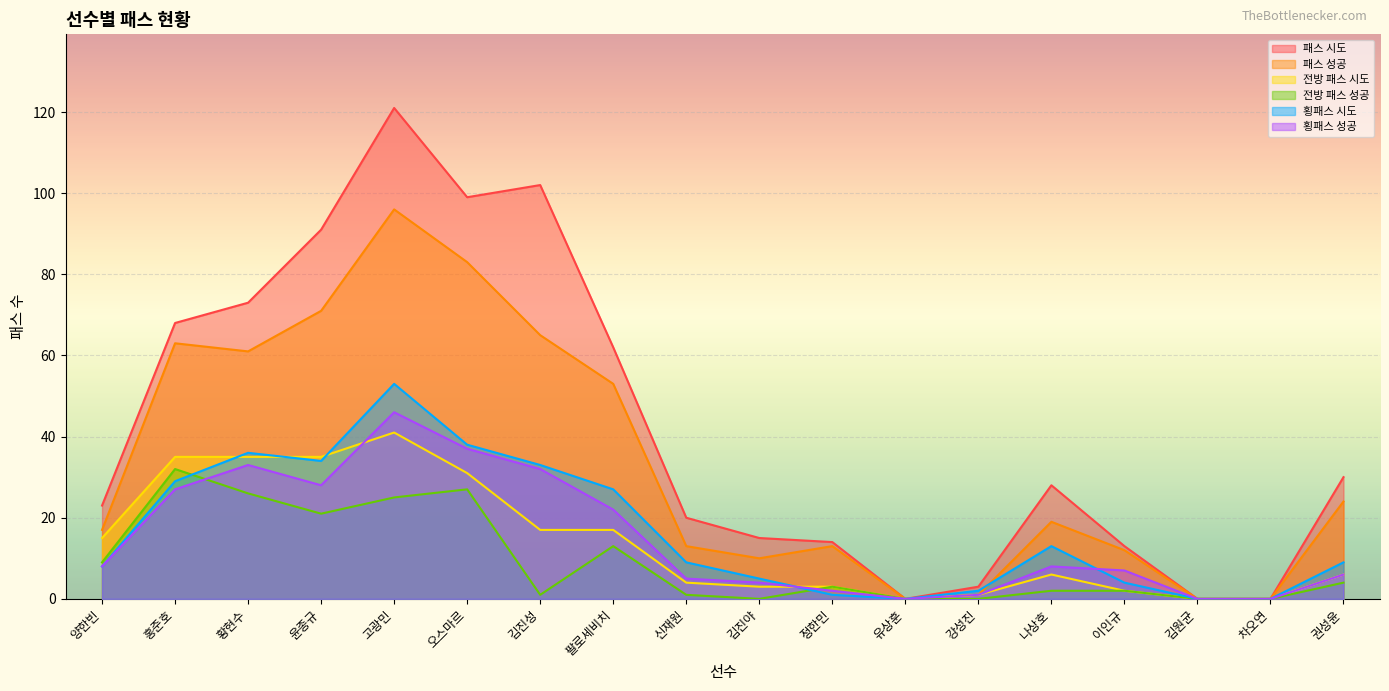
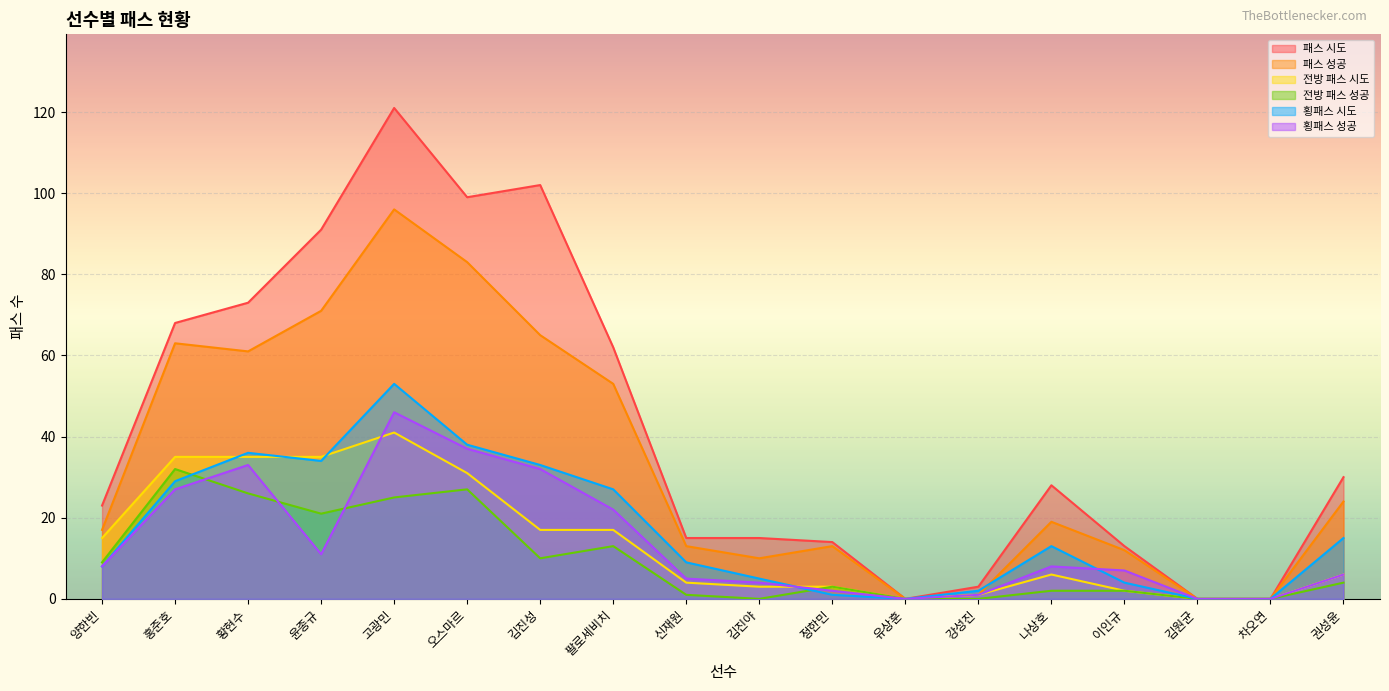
  {
    "패스 시도": {
      "양한빈": 23,
      "홍준호": 68,
      "황현수": 73,
      "윤종규": 91,
      "고광민": 121,
      "오스마르": 99,
      "김진성": 102,
      "팔로세비치": 62,
-     "신재원": 20,
+     "신재원": 15,
      "김진야": 15,
      "정한민": 14,
      "강성진": 3,
      "나상호": 28,
      "이인규": 13,
      "권성윤": 30
    },
    "전방 패스 성공": {
      "양한빈": 9,
      "홍준호": 32,
      "황현수": 26,
      "윤종규": 21,
      "고광민": 25,
      "오스마르": 27,
-     "김진성": 1,
+     "김진성": 10,
      "팔로세비치": 13,
      "신재원": 1,
      "김진야": 0,
      "강성진": 0,
      "나상호": 2,
      "권성윤": 4
    },
    "횡패스 시도": {
      "홍준호": 29,
      "황현수": 36,
      "윤종규": 34,
      "고광민": 53,
      "오스마르": 38,
      "김진성": 33,
      "팔로세비치": 27,
      "신재원": 9,
      "김진야": 5,
      "정한민": 1,
      "강성진": 2,
      "나상호": 13,
      "이인규": 4,
-     "권성윤": 9
+     "권성윤": 15
    },
    "횡패스 성공": {
      "홍준호": 27,
      "황현수": 33,
-     "윤종규": 28,
+     "윤종규": 11,
      "고광민": 46,
      "오스마르": 37,
      "김진성": 32,
      "팔로세비치": 22,
      "신재원": 5,
      "김진야": 4,
      "정한민": 2,
      "나상호": 8,
      "이인규": 7
    }
  }
